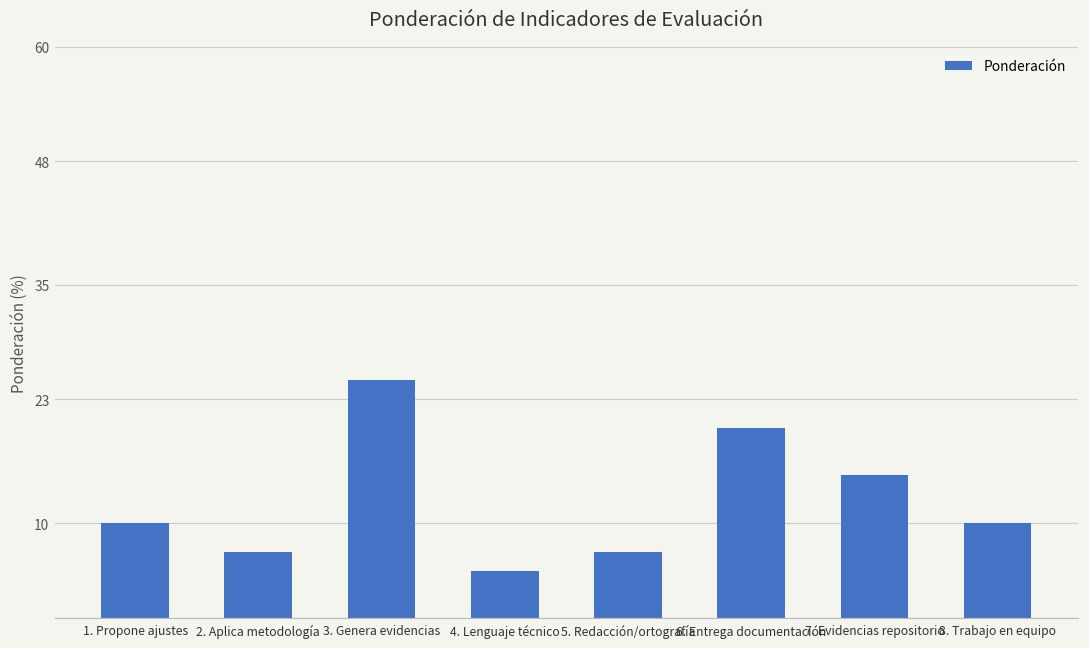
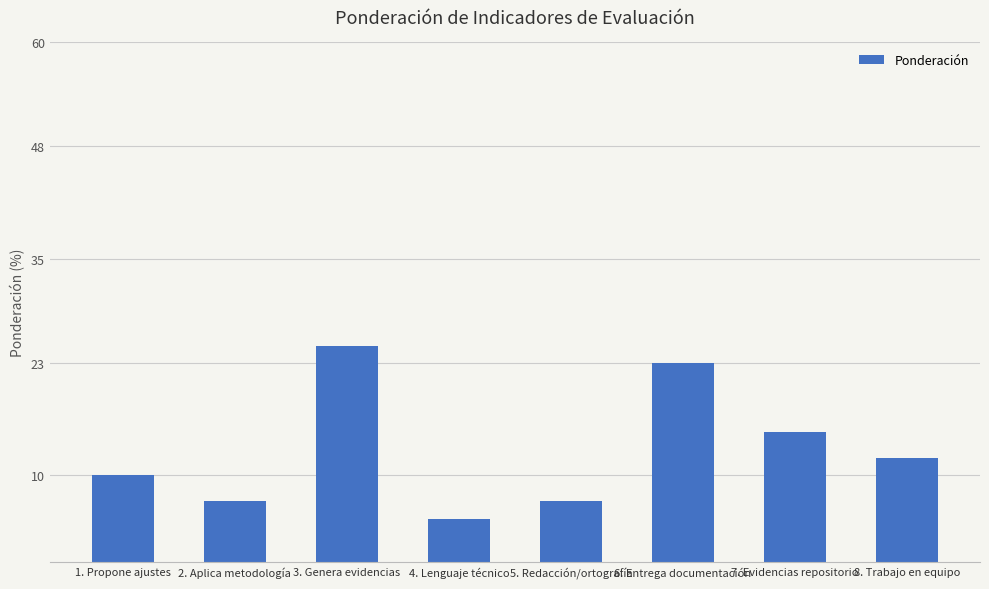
  {
    "1. Propone ajustes": 10,
    "2. Aplica metodología": 7,
    "3. Genera evidencias": 25,
    "4. Lenguaje técnico": 5,
    "5. Redacción/ortografía": 7,
-   "6. Entrega documentación": 20,
-   "8. Trabajo en equipo": 10
+   "6. Entrega documentación": 23,
+   "8. Trabajo en equipo": 12
  }
